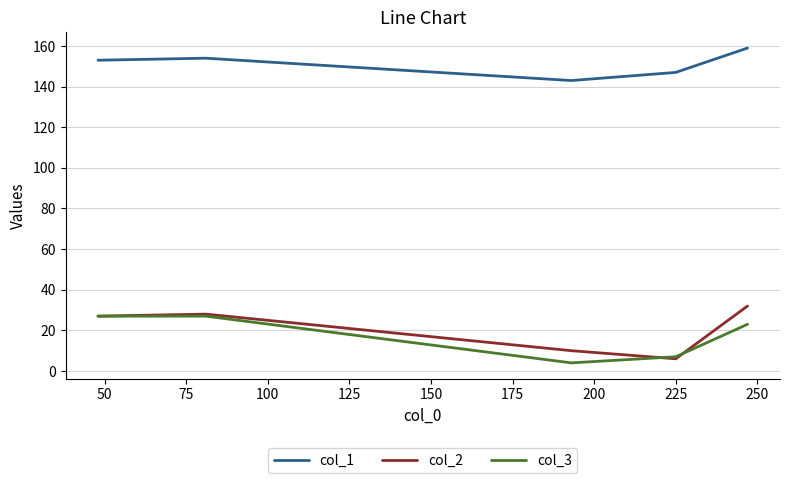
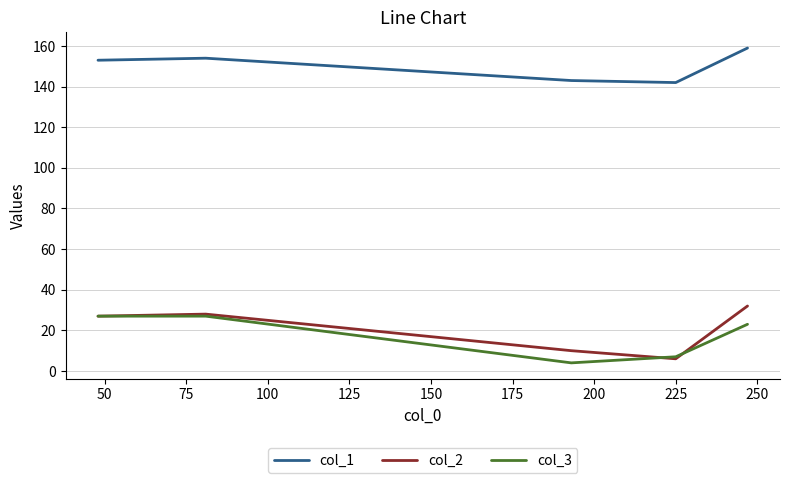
  {
    "col_1": {
-     "225": 147
+     "225": 142
    }
  }
